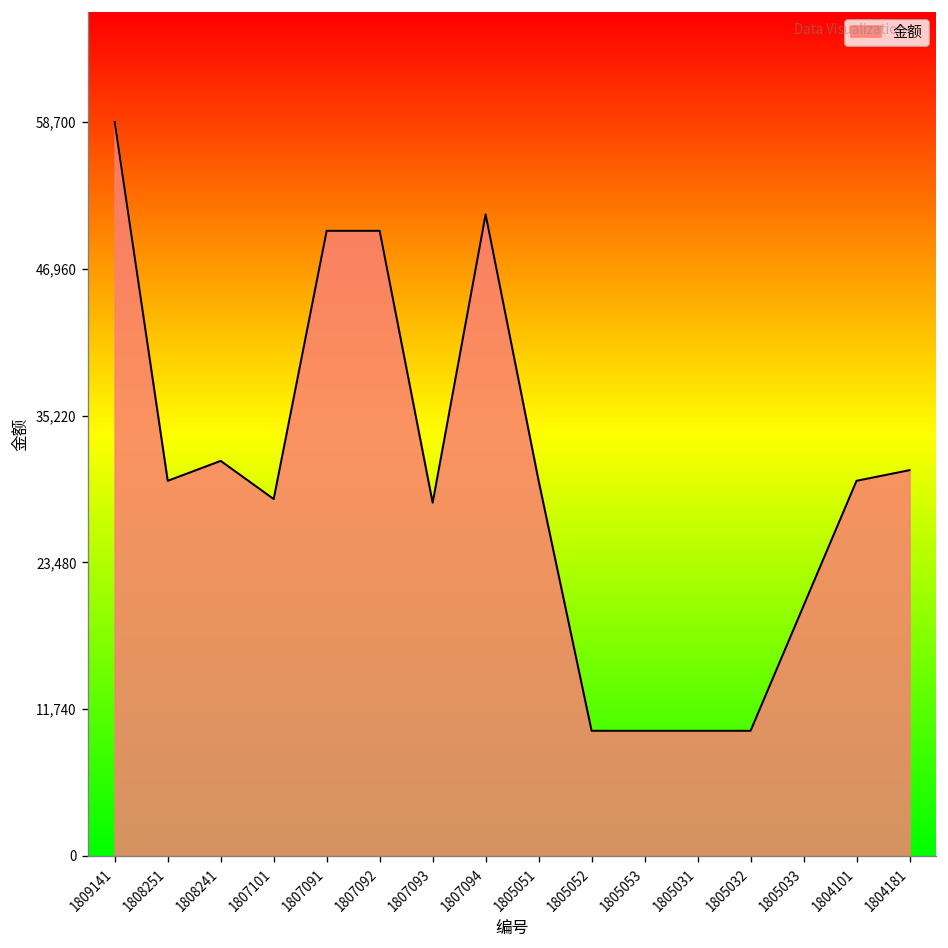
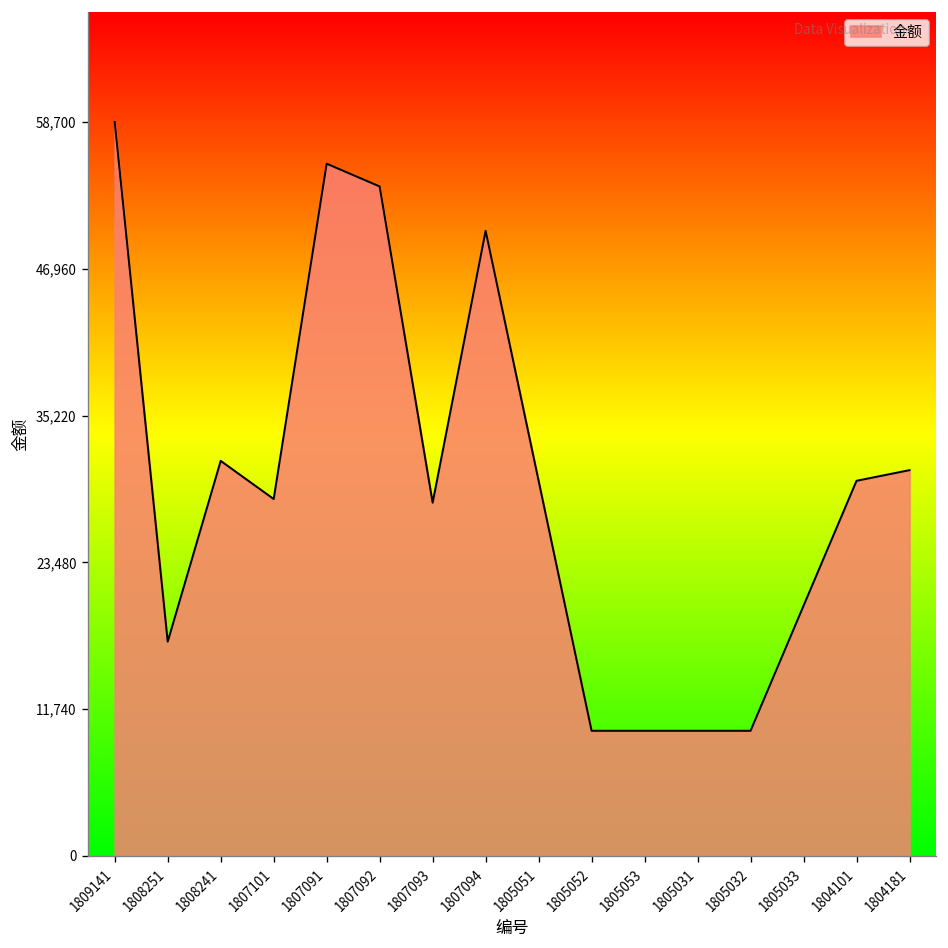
  {
    "1809141": "58,700",
-   "1808251": "30,000",
+   "1808251": "17,100",
    "1808241": "31,600",
    "1807101": "28,500",
-   "1807091": "50,000",
-   "1807092": "50,000",
+   "1807091": "55,400",
+   "1807092": "53,500",
    "1807093": "28,200",
-   "1807094": "51,300",
+   "1807094": "50,000",
    "1805051": "30,000",
    "1805052": "10,000",
    "1805053": "10,000",
    "1805031": "10,000",
    "1805032": "10,000",
    "1805033": "20,000",
    "1804101": "30,000",
    "1804181": "30,900"
  }
